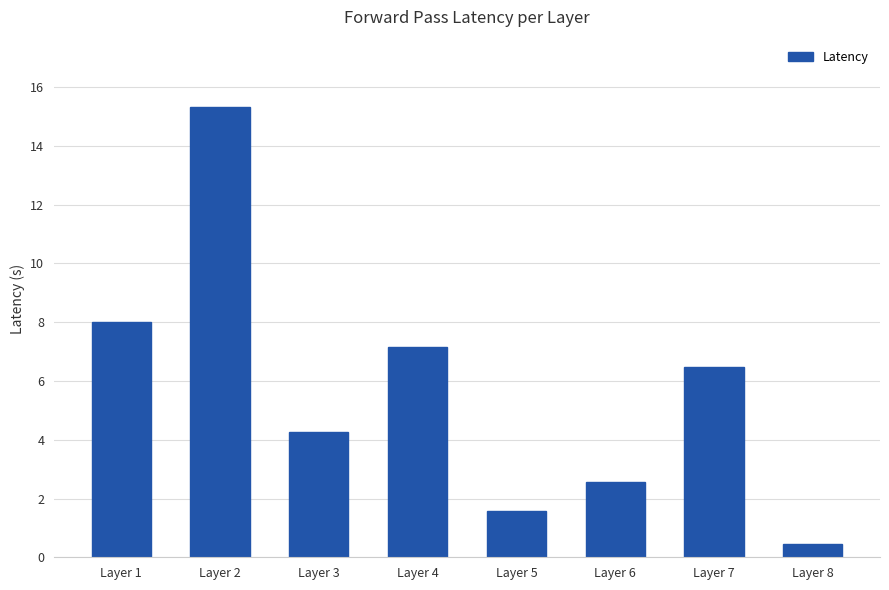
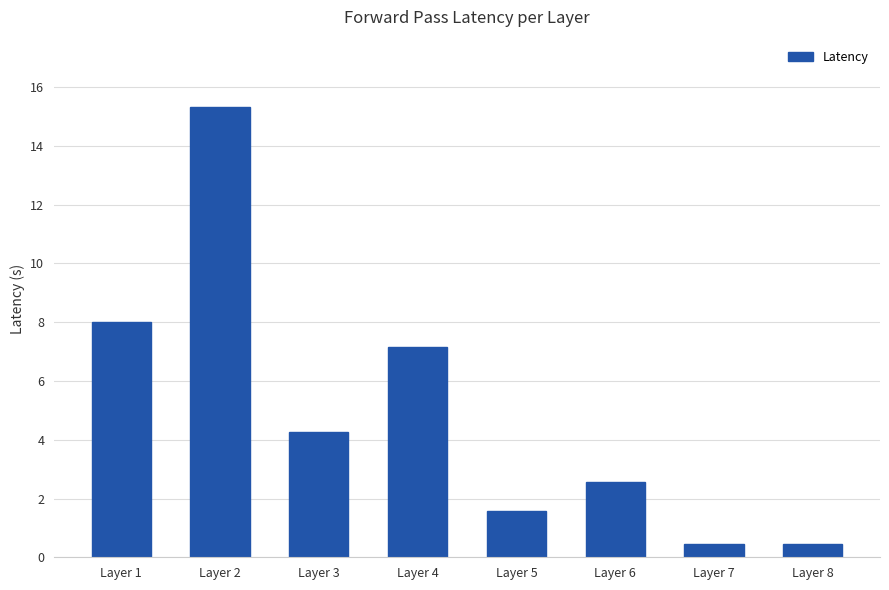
  {
    "Layer 1": 8.0,
    "Layer 2": 15.3,
    "Layer 3": 4.3,
    "Layer 4": 7.2,
    "Layer 5": 1.6,
    "Layer 6": 2.6,
-   "Layer 7": 6.5,
+   "Layer 7": 0.5,
    "Layer 8": 0.5
  }
